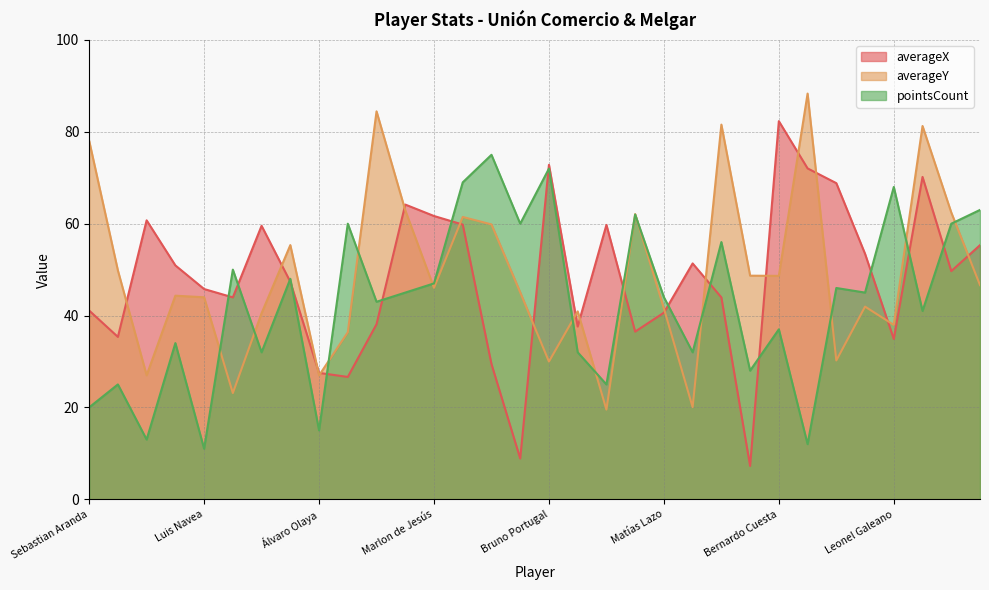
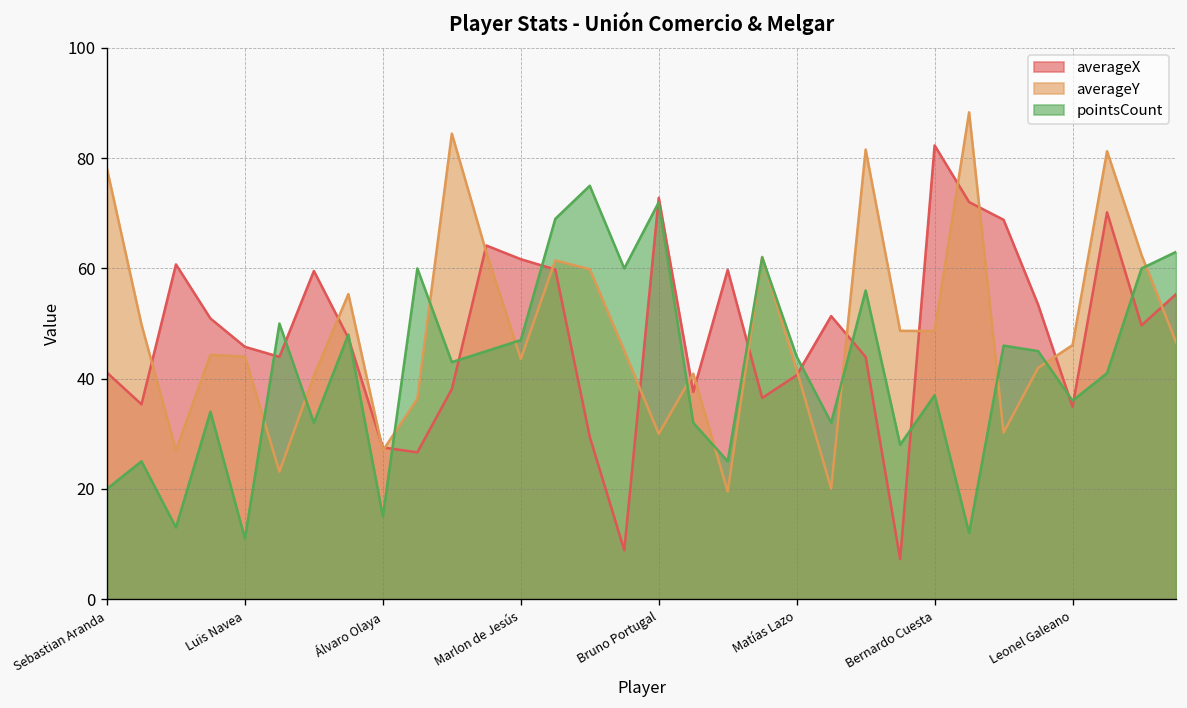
  {
    "averageX": {
      "Sebastian Aranda": 41,
      "Luis Navea": 46,
      "Marlon de Jesús": 62,
      "Bruno Portugal": 73,
      "Matías Lazo": 41,
      "Bernardo Cuesta": 82,
      "Leonel Galeano": 35
    },
    "averageY": {
      "Sebastian Aranda": 78,
      "Luis Navea": 44,
-     "Marlon de Jesús": 46,
+     "Marlon de Jesús": 44,
      "Bruno Portugal": 30,
      "Matías Lazo": 42,
      "Bernardo Cuesta": 49,
-     "Leonel Galeano": 38
+     "Leonel Galeano": 46
    },
    "pointsCount": {
      "Sebastian Aranda": 20,
      "Luis Navea": 11,
      "Álvaro Olaya": 15,
      "Marlon de Jesús": 47,
      "Bruno Portugal": 72,
      "Matías Lazo": 44,
      "Bernardo Cuesta": 37,
-     "Leonel Galeano": 68
+     "Leonel Galeano": 36
    }
  }
